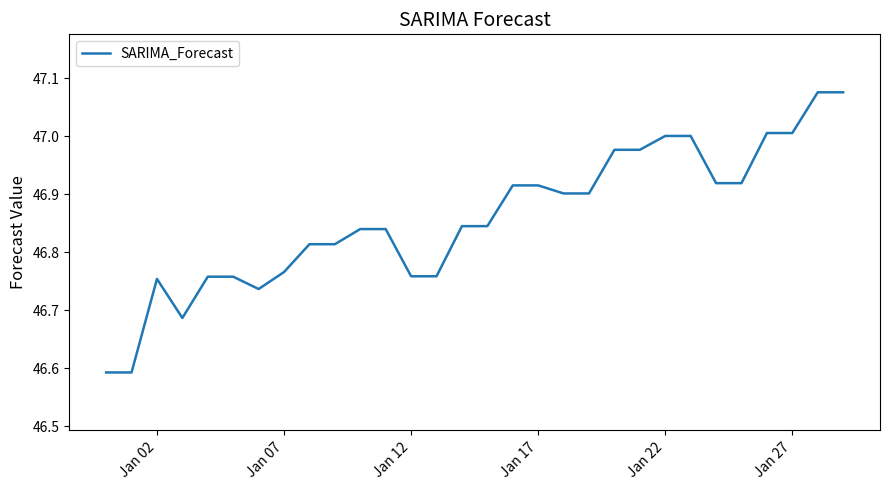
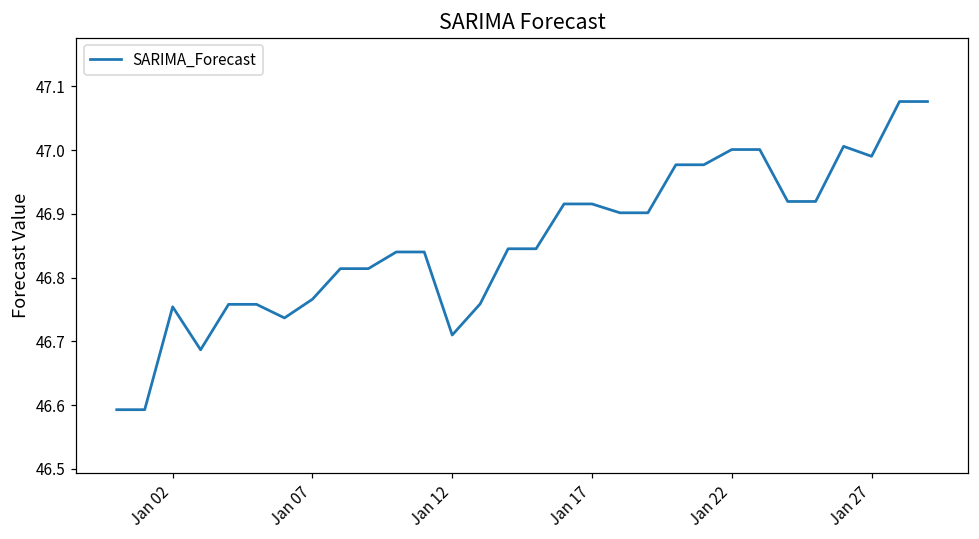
  {
    "Jan 02": 46.75,
    "Jan 07": 46.77,
-   "Jan 12": 46.76,
+   "Jan 12": 46.71,
    "Jan 17": 46.92,
    "Jan 22": 47.00,
-   "Jan 27": 47.01
+   "Jan 27": 46.99
  }
